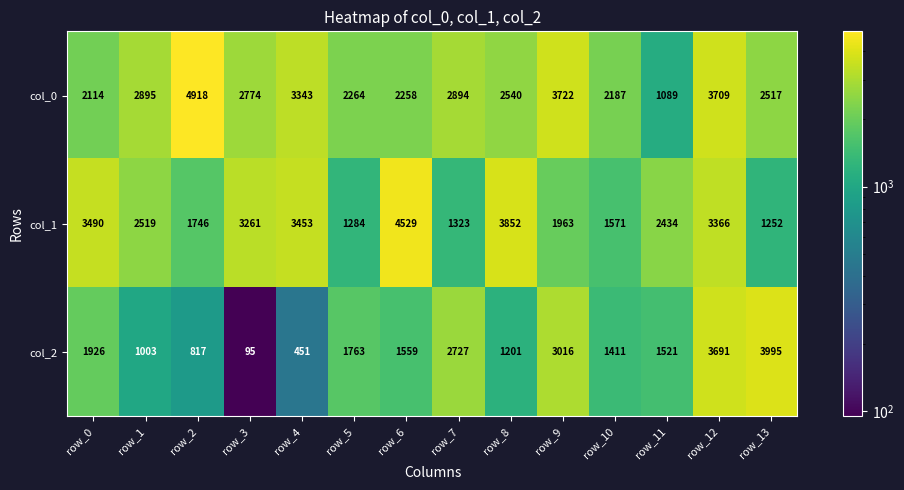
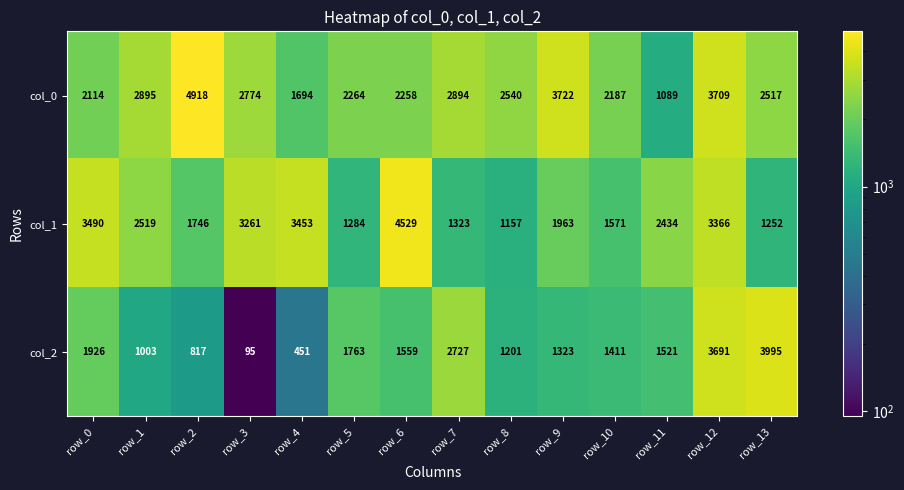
  {
    "col_0": {
      "row_0": 2114,
      "row_1": 2895,
      "row_2": 4918,
      "row_3": 2774,
-     "row_4": 3343,
+     "row_4": 1694,
      "row_5": 2264,
      "row_6": 2258,
      "row_7": 2894,
      "row_8": 2540,
      "row_9": 3722,
      "row_10": 2187,
      "row_11": 1089,
      "row_12": 3709,
      "row_13": 2517
    },
    "col_1": {
      "row_0": 3490,
      "row_1": 2519,
      "row_2": 1746,
      "row_3": 3261,
      "row_4": 3453,
      "row_5": 1284,
      "row_6": 4529,
      "row_7": 1323,
-     "row_8": 3852,
+     "row_8": 1157,
      "row_9": 1963,
      "row_10": 1571,
      "row_11": 2434,
      "row_12": 3366,
      "row_13": 1252
    },
    "col_2": {
      "row_0": 1926,
      "row_1": 1003,
      "row_2": 817,
      "row_3": 95,
      "row_4": 451,
      "row_5": 1763,
      "row_6": 1559,
      "row_7": 2727,
      "row_8": 1201,
-     "row_9": 3016,
+     "row_9": 1323,
      "row_10": 1411,
      "row_11": 1521,
      "row_12": 3691,
      "row_13": 3995
    }
  }
